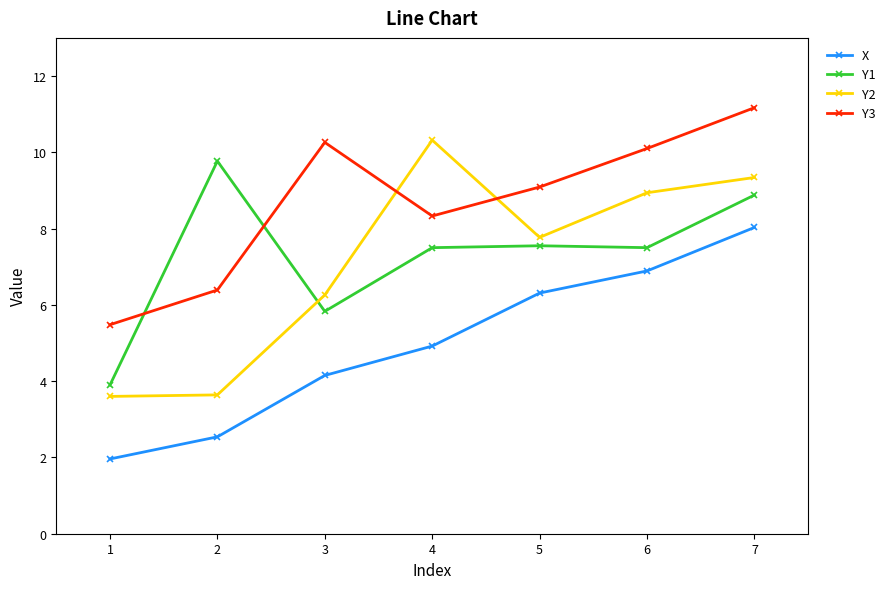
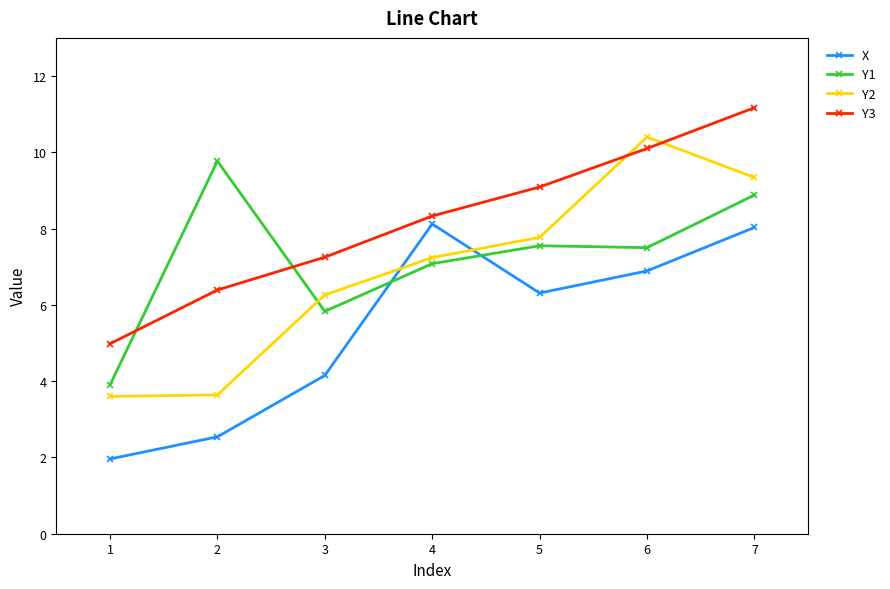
  {
    "X": {
      "1": 2.0,
      "2": 2.5,
      "3": 4.2,
-     "4": 4.9,
+     "4": 8.1,
      "5": 6.3,
      "6": 6.9,
      "7": 8.0
    },
    "Y1": {
      "1": 3.9,
      "2": 9.8,
      "3": 5.8,
-     "4": 7.5,
+     "4": 7.1,
      "5": 7.6,
      "6": 7.5,
      "7": 8.9
    },
    "Y2": {
      "1": 3.6,
      "2": 3.6,
      "3": 6.3,
-     "4": 10.3,
+     "4": 7.2,
      "5": 7.8,
-     "6": 8.9,
+     "6": 10.4,
      "7": 9.3
    },
    "Y3": {
-     "1": 5.5,
+     "1": 5.0,
      "2": 6.4,
-     "3": 10.3,
+     "3": 7.3,
      "4": 8.3,
      "5": 9.1,
      "6": 10.1,
      "7": 11.2
    }
  }
